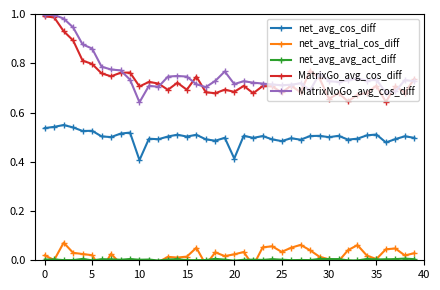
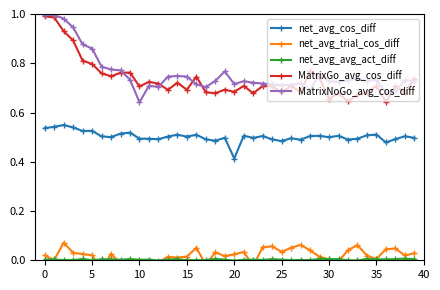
  {
    "net_avg_cos_diff": {
      "0": 0.54,
      "5": 0.53,
-     "10": 0.41,
+     "10": 0.49,
      "15": 0.50,
      "20": 0.41,
      "25": 0.48,
      "30": 0.50,
      "35": 0.51
    },
    "net_avg_trial_cos_diff": {
      "0": 0.02,
      "5": 0.02,
      "15": 0.02,
      "20": 0.02,
      "25": 0.03
    },
    "net_avg_avg_act_diff": {
      "0": 0.00,
      "5": 0.00,
      "10": 0.00,
      "15": 0.00,
      "20": 0.00,
      "25": 0.00
    },
    "MatrixGo_avg_cos_diff": {
      "5": 0.80,
      "10": 0.71,
      "15": 0.69,
      "20": 0.68
    },
    "MatrixNoGo_avg_cos_diff": {
      "5": 0.86,
      "10": 0.64,
      "15": 0.75,
      "20": 0.72
    }
  }
